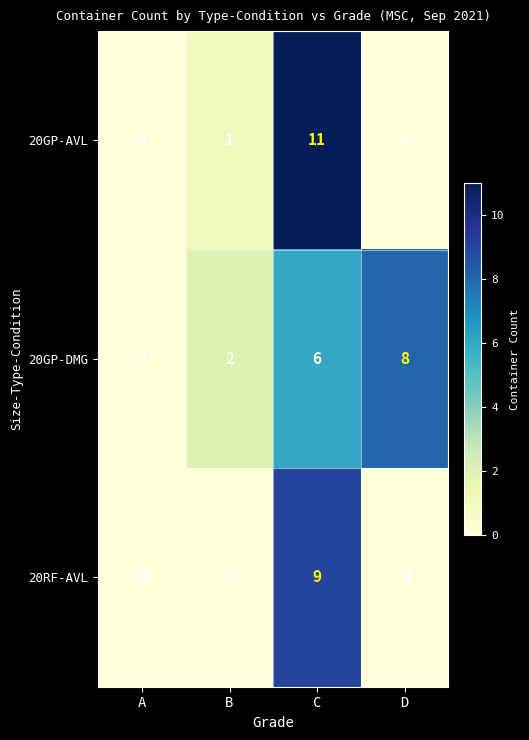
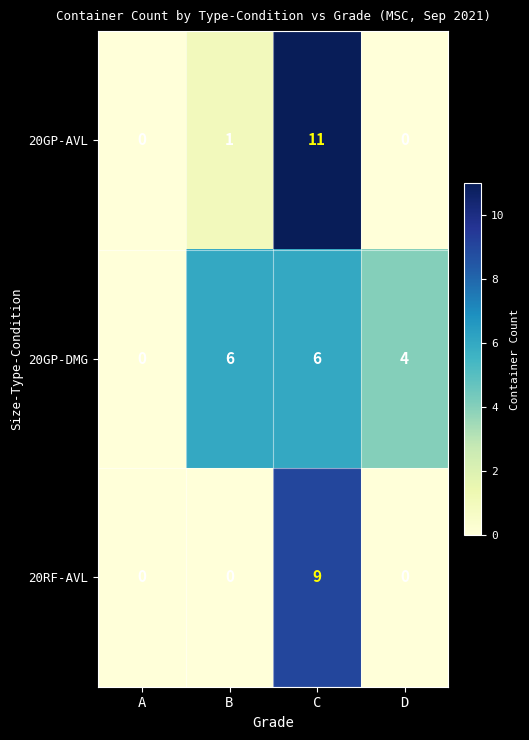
  {
    "20GP-AVL": {
      "B": 1,
      "C": 11
    },
    "20GP-DMG": {
-     "B": 2,
+     "B": 6,
      "C": 6,
-     "D": 8
+     "D": 4
    },
    "20RF-AVL": {
      "C": 9
    }
  }
